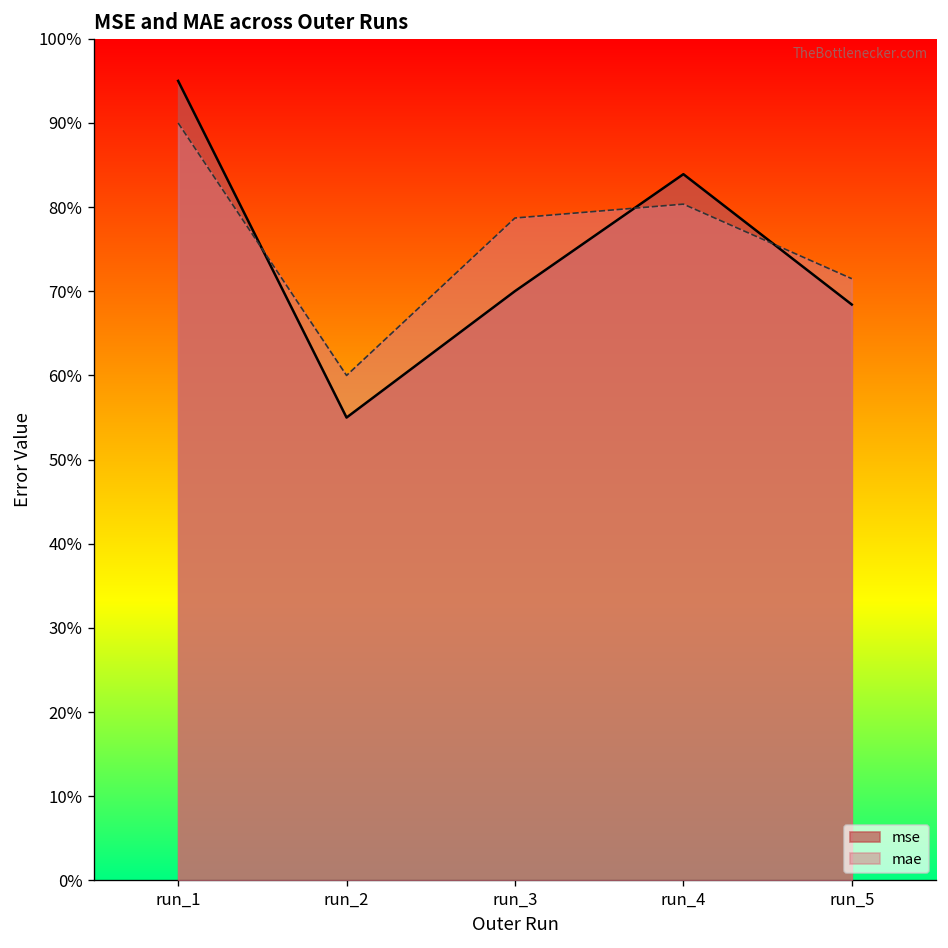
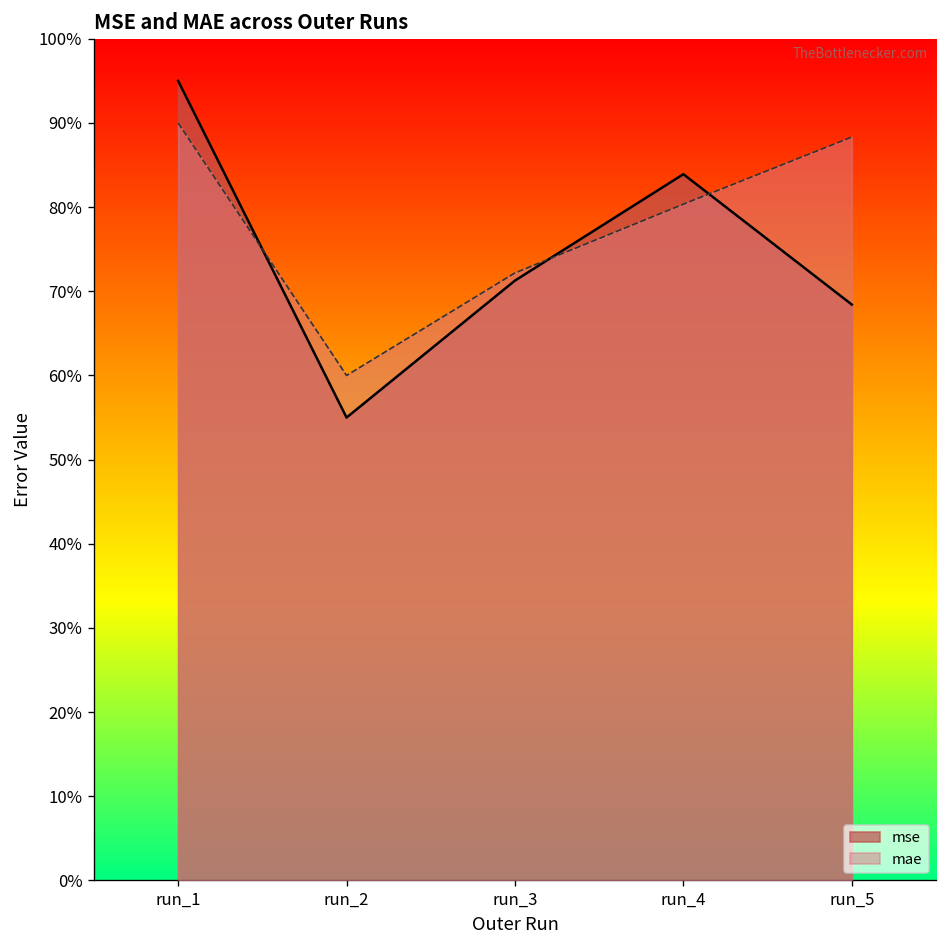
  {
    "mse": {
      "run_1": "95%",
      "run_2": "55%",
-     "run_3": "70%",
+     "run_3": "71%",
      "run_4": "84%",
      "run_5": "68%"
    },
    "mae": {
      "run_1": "90%",
      "run_2": "60%",
-     "run_3": "79%",
+     "run_3": "72%",
      "run_4": "80%",
-     "run_5": "71%"
+     "run_5": "88%"
    }
  }
